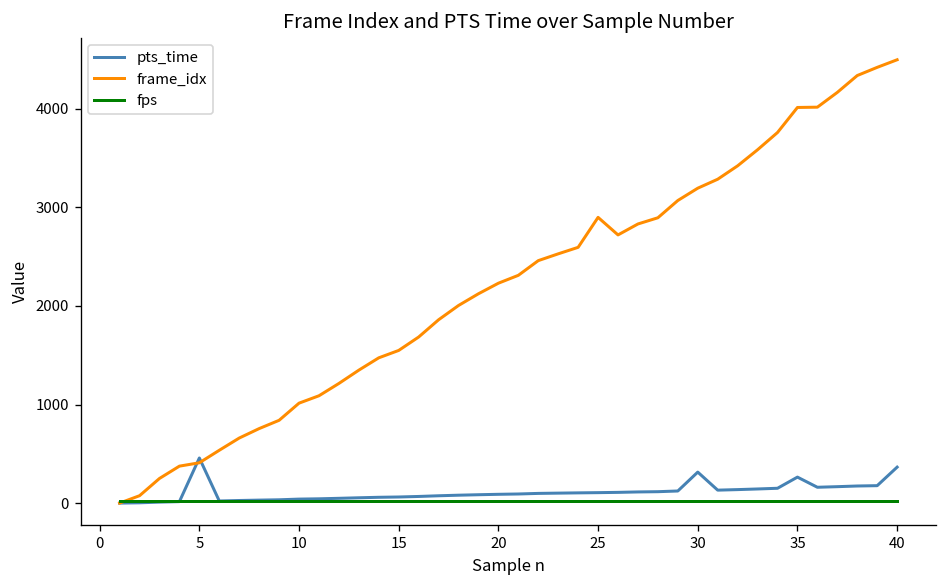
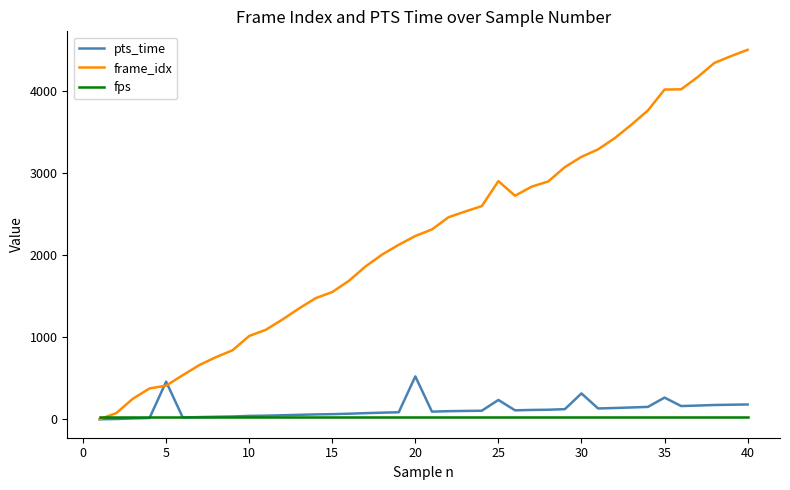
  {
    "pts_time": {
      "5": 500,
      "15": 100,
-     "20": 100,
-     "25": 100,
+     "20": 500,
+     "25": 200,
      "30": 300,
      "35": 300,
-     "40": 400
+     "40": 200
    },
    "frame_idx": {
      "5": 400,
      "10": 1000,
      "15": 1500,
      "20": 2200,
      "25": 2900,
      "30": 3200,
      "35": 4000,
      "40": 4500
    },
    "fps": {
      "5": 0,
      "15": 0,
      "20": 0,
      "25": 0,
      "30": 0,
      "35": 0,
      "40": 0
    }
  }
